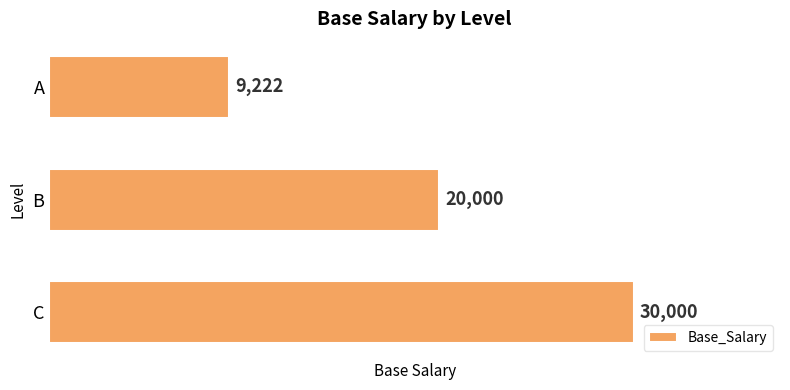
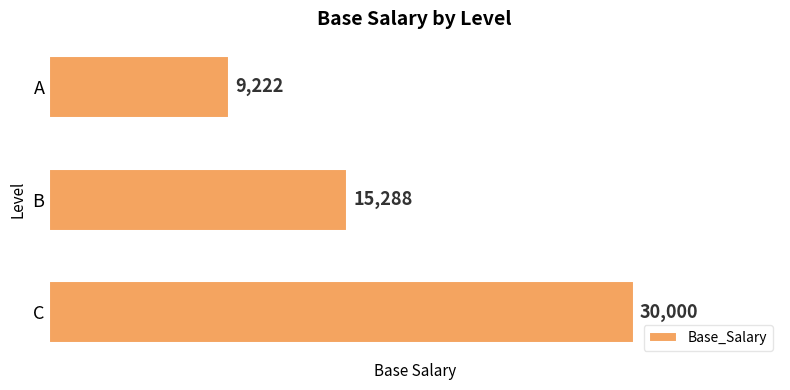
  {
    "A": "9,222",
-   "B": "20,000",
+   "B": "15,288",
    "C": "30,000"
  }
